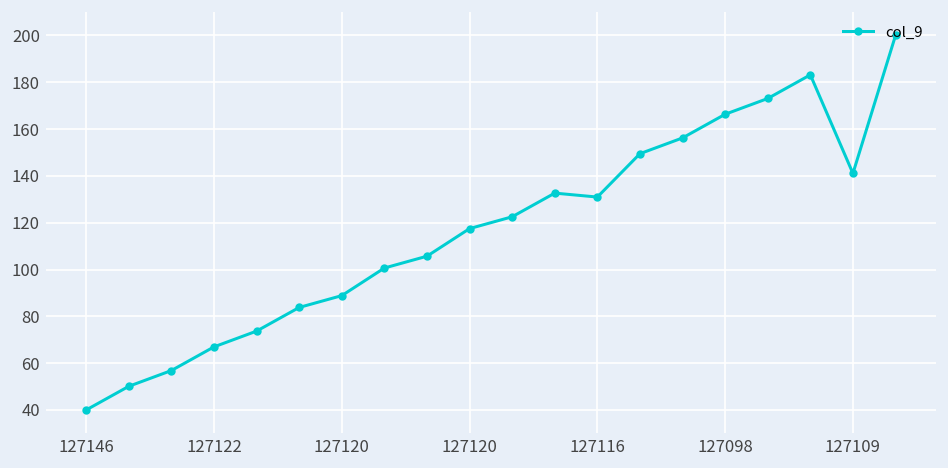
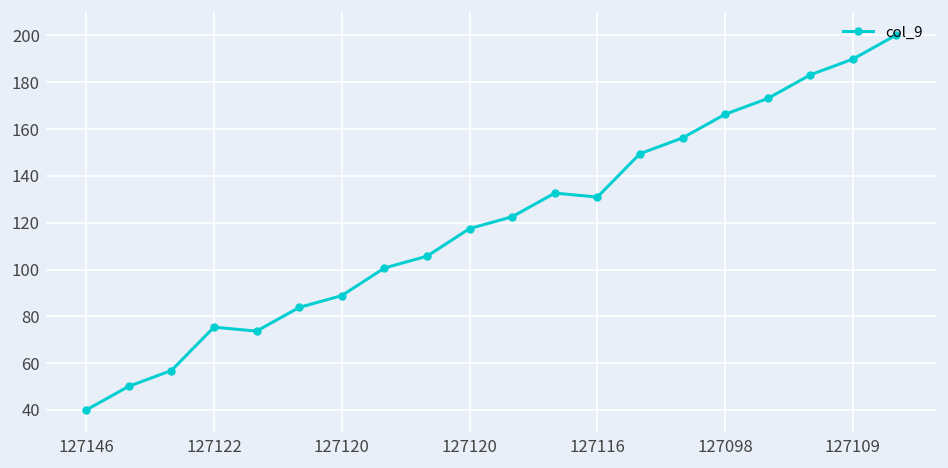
  {
    "127146": 40,
-   "127122": 67,
+   "127122": 75,
    "127116": 131,
    "127098": 166,
-   "127109": 141
+   "127109": 190
  }
